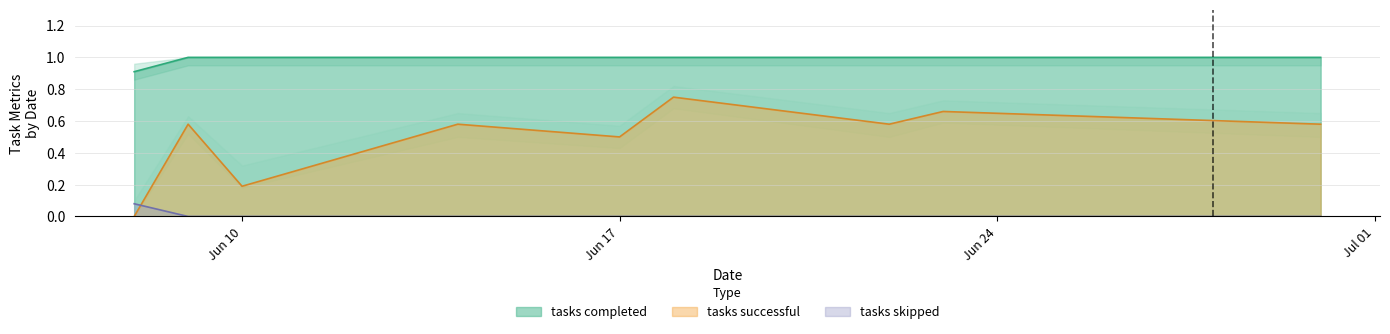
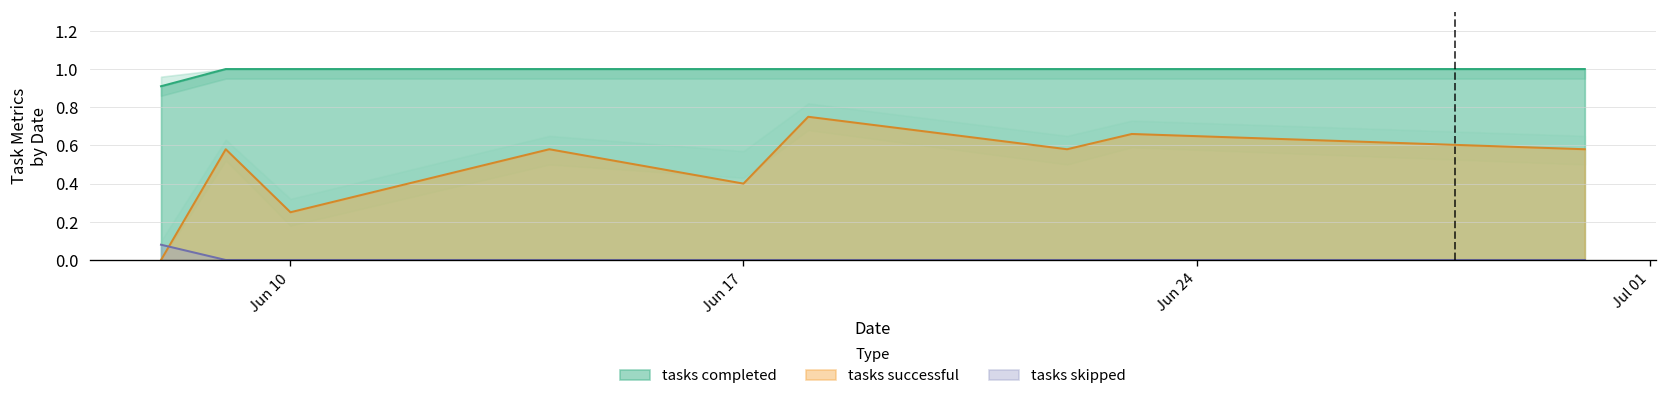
  {
    "tasks successful": {
-     "Jun 10": 0.19,
-     "Jun 17": 0.5
+     "Jun 10": 0.25,
+     "Jun 17": 0.4
    }
  }
